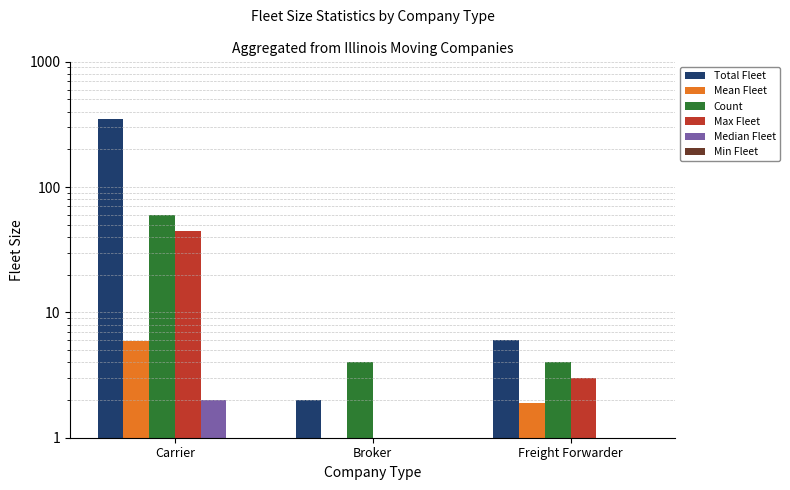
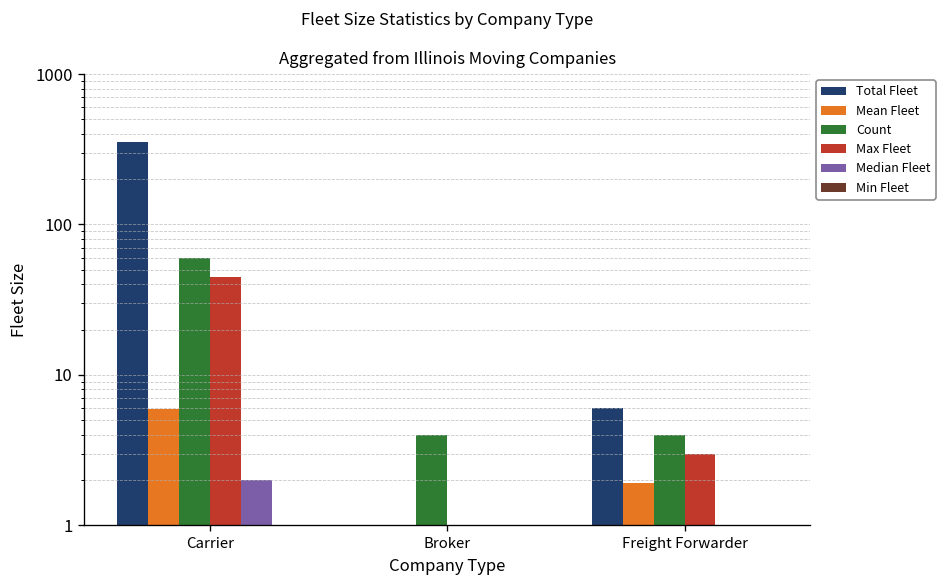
  {
    "Total Fleet": {
      "Carrier": 350,
-     "Broker": 2,
+     "Broker": 1,
      "Freight Forwarder": 6
    },
    "Mean Fleet": {
      "Carrier": 6,
      "Freight Forwarder": 1.9
    },
    "Count": {
      "Carrier": 60,
      "Broker": 4,
      "Freight Forwarder": 4
    },
    "Max Fleet": {
      "Carrier": 45,
      "Broker": 1,
      "Freight Forwarder": 3
    },
    "Median Fleet": {
      "Carrier": 2,
      "Freight Forwarder": 1
    }
  }
